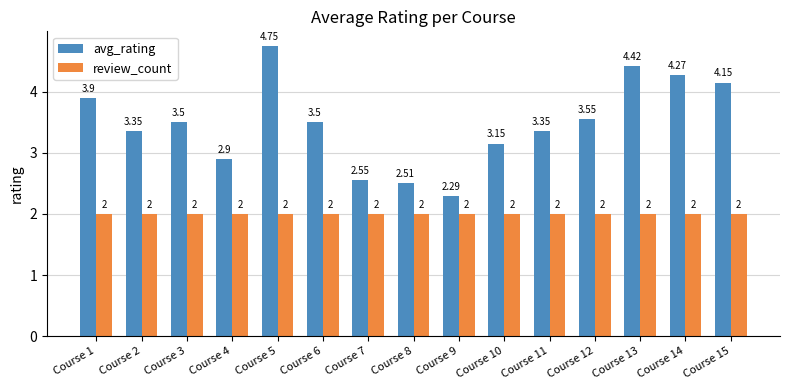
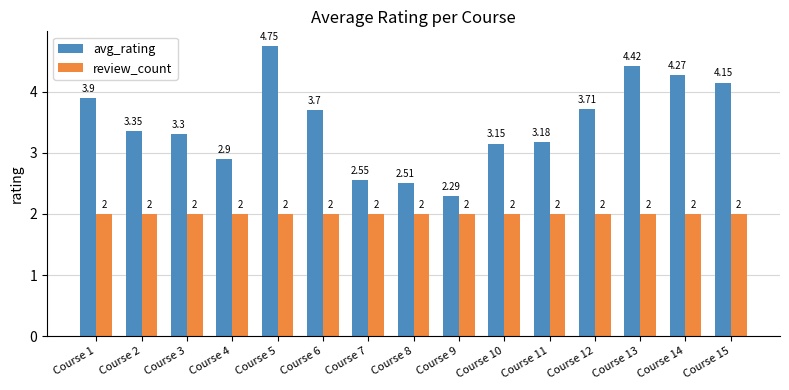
  {
    "avg_rating": {
      "Course 1": 3.9,
      "Course 2": 3.35,
-     "Course 3": 3.5,
+     "Course 3": 3.3,
      "Course 4": 2.9,
      "Course 5": 4.75,
-     "Course 6": 3.5,
+     "Course 6": 3.7,
      "Course 7": 2.55,
      "Course 8": 2.51,
      "Course 9": 2.29,
      "Course 10": 3.15,
-     "Course 11": 3.35,
-     "Course 12": 3.55,
+     "Course 11": 3.18,
+     "Course 12": 3.71,
      "Course 13": 4.42,
      "Course 14": 4.27,
      "Course 15": 4.15
    },
    "review_count": {
      "Course 1": 2,
      "Course 2": 2,
      "Course 3": 2,
      "Course 4": 2,
      "Course 5": 2,
      "Course 6": 2,
      "Course 7": 2,
      "Course 8": 2,
      "Course 9": 2,
      "Course 10": 2,
      "Course 11": 2,
      "Course 12": 2,
      "Course 13": 2,
      "Course 14": 2,
      "Course 15": 2
    }
  }
